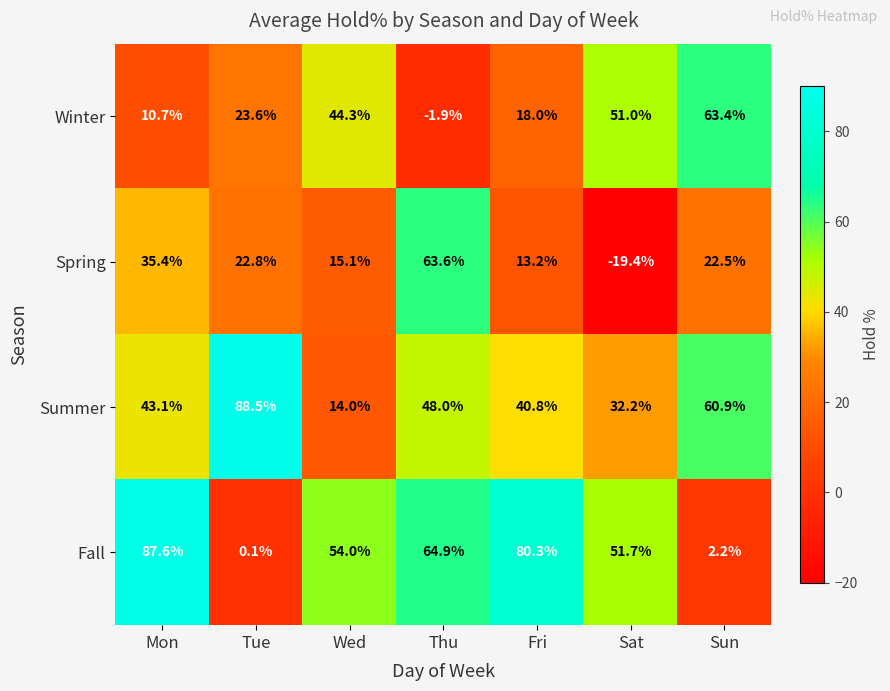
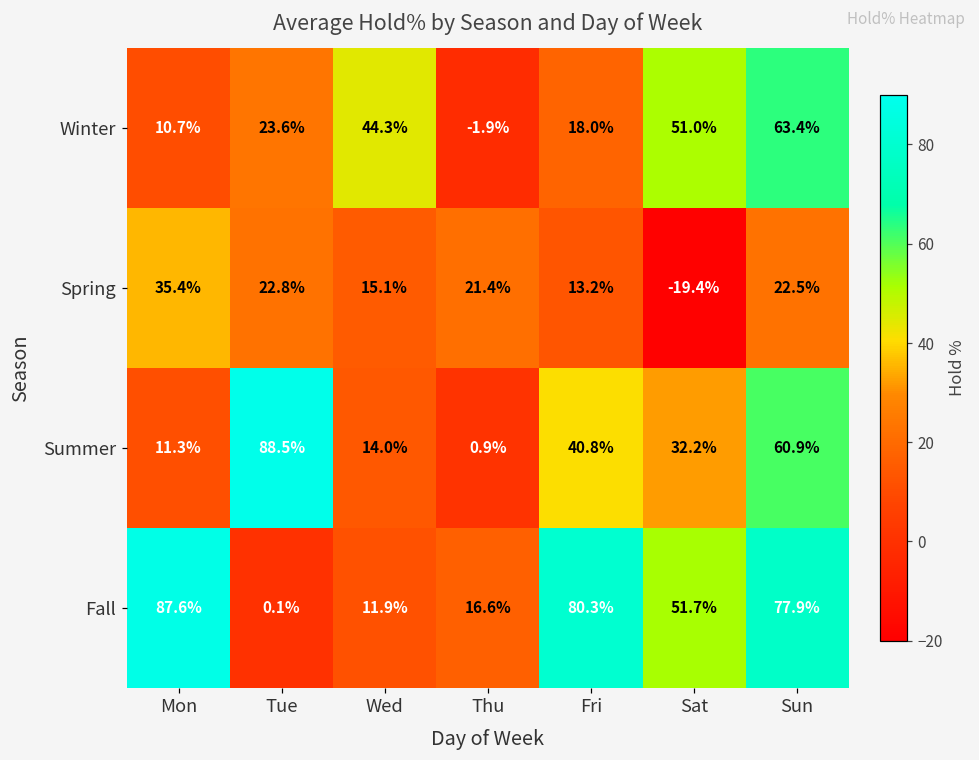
  {
    "Winter": {
      "Mon": "10.7%",
      "Tue": "23.6%",
      "Wed": "44.3%",
      "Thu": "-1.9%",
      "Fri": "18.0%",
      "Sat": "51.0%",
      "Sun": "63.4%"
    },
    "Spring": {
      "Mon": "35.4%",
      "Tue": "22.8%",
      "Wed": "15.1%",
-     "Thu": "63.6%",
+     "Thu": "21.4%",
      "Fri": "13.2%",
      "Sat": "-19.4%",
      "Sun": "22.5%"
    },
    "Summer": {
-     "Mon": "43.1%",
+     "Mon": "11.3%",
      "Tue": "88.5%",
      "Wed": "14.0%",
-     "Thu": "48.0%",
+     "Thu": "0.9%",
      "Fri": "40.8%",
      "Sat": "32.2%",
      "Sun": "60.9%"
    },
    "Fall": {
      "Mon": "87.6%",
      "Tue": "0.1%",
-     "Wed": "54.0%",
-     "Thu": "64.9%",
+     "Wed": "11.9%",
+     "Thu": "16.6%",
      "Fri": "80.3%",
      "Sat": "51.7%",
-     "Sun": "2.2%"
+     "Sun": "77.9%"
    }
  }
